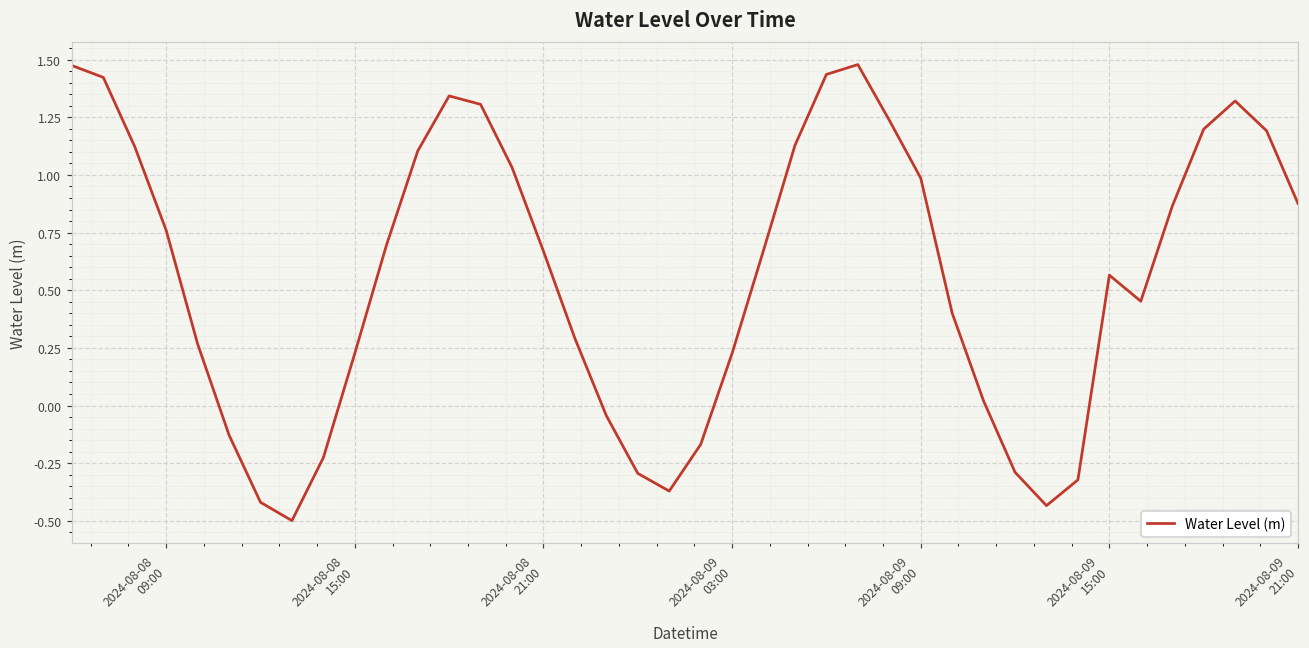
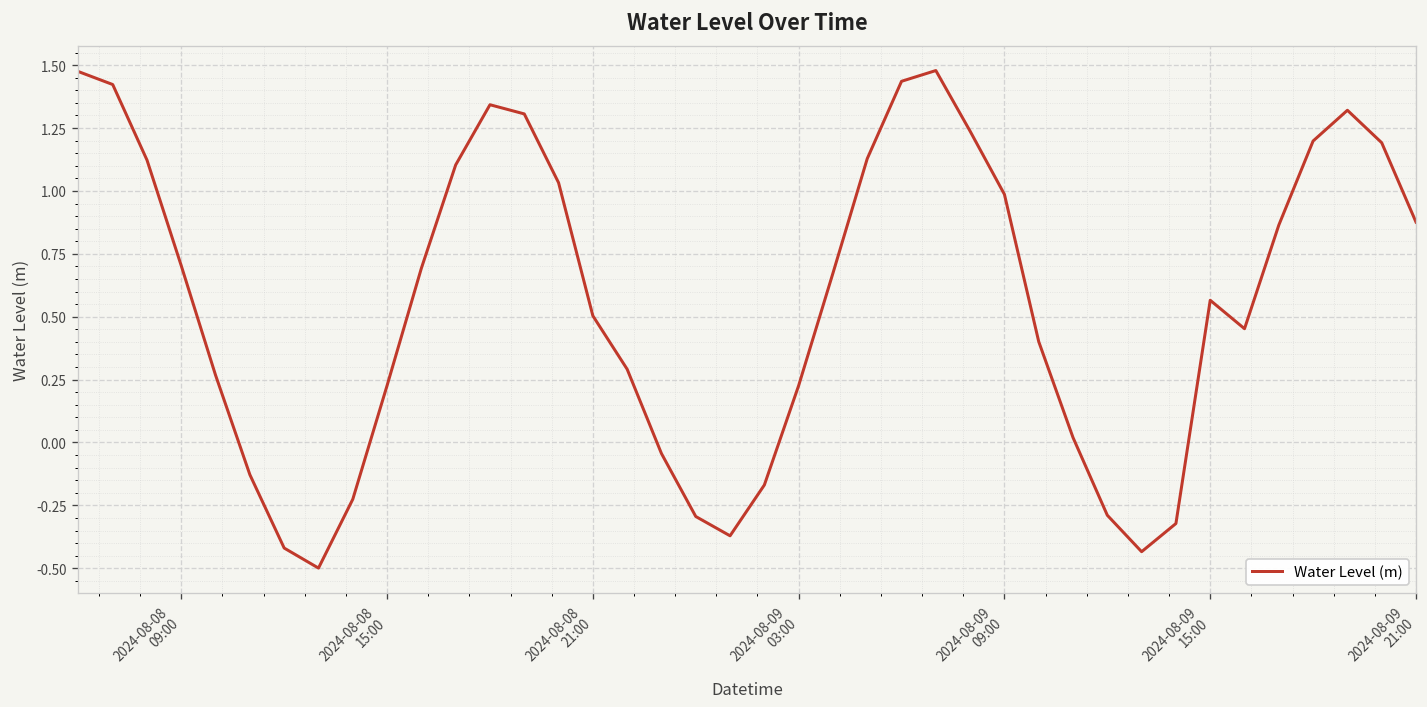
  {
-   "2024-08-08 09:00": 0.76,
+   "2024-08-08 09:00": 0.70,
    "2024-08-08 15:00": 0.23,
-   "2024-08-08 21:00": 0.67,
+   "2024-08-08 21:00": 0.50,
    "2024-08-09 03:00": 0.23,
    "2024-08-09 09:00": 0.99,
    "2024-08-09 15:00": 0.57,
    "2024-08-09 21:00": 0.88
  }
